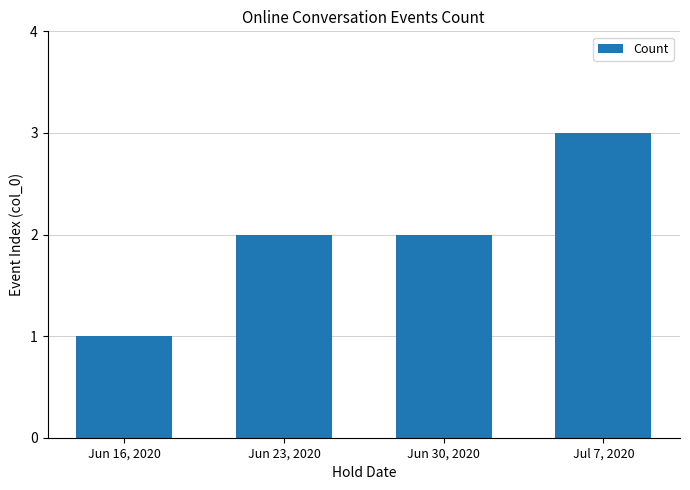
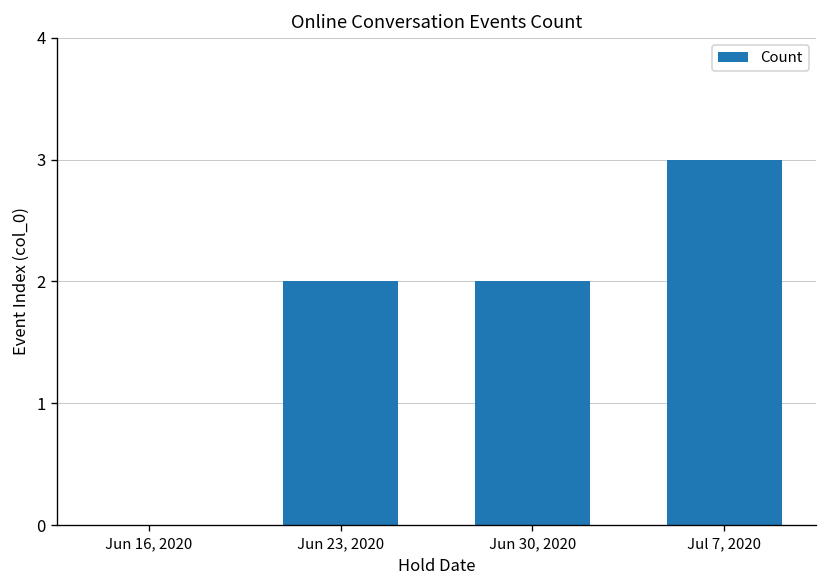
  {
-   "Jun 16, 2020": 1,
+   "Jun 16, 2020": 0,
    "Jun 23, 2020": 2,
    "Jun 30, 2020": 2,
    "Jul 7, 2020": 3
  }
